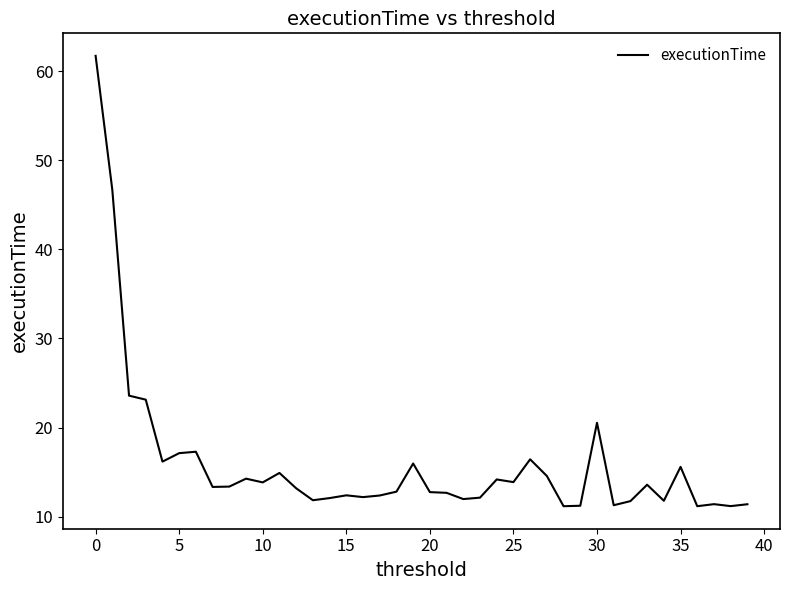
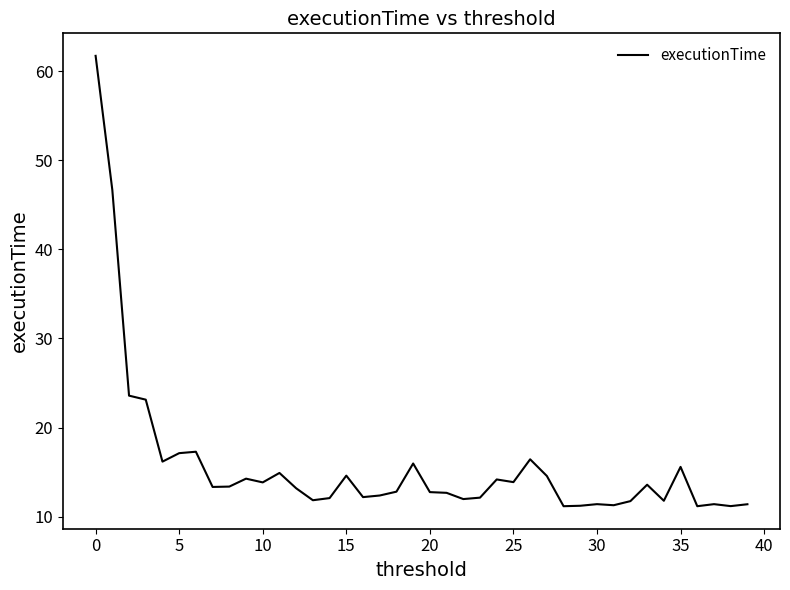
  {
    "0": 62,
    "5": 17,
    "10": 14,
-   "15": 12,
+   "15": 15,
    "20": 13,
    "25": 14,
-   "30": 21,
+   "30": 11,
    "35": 16
  }
